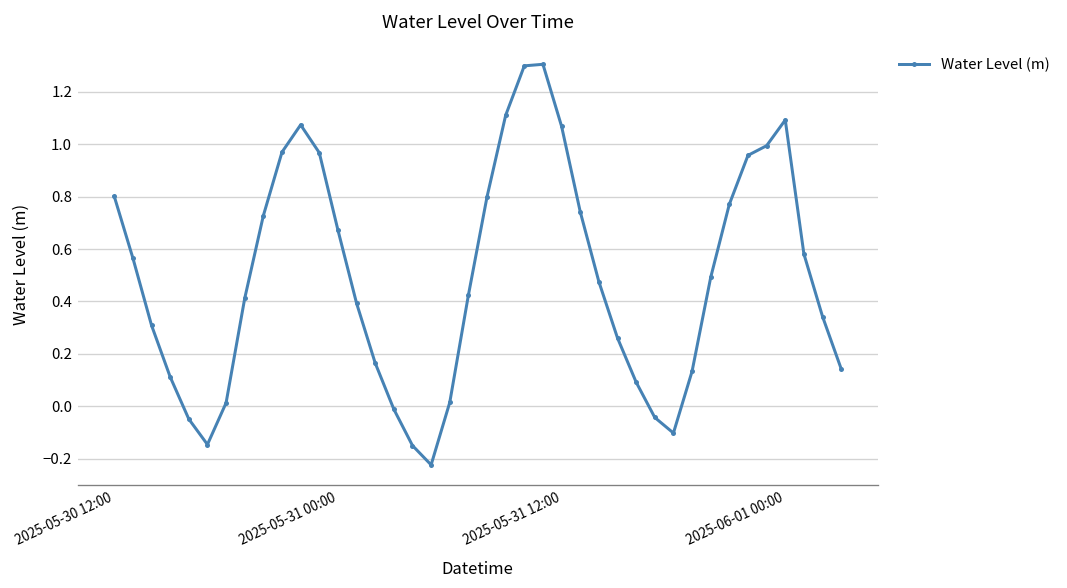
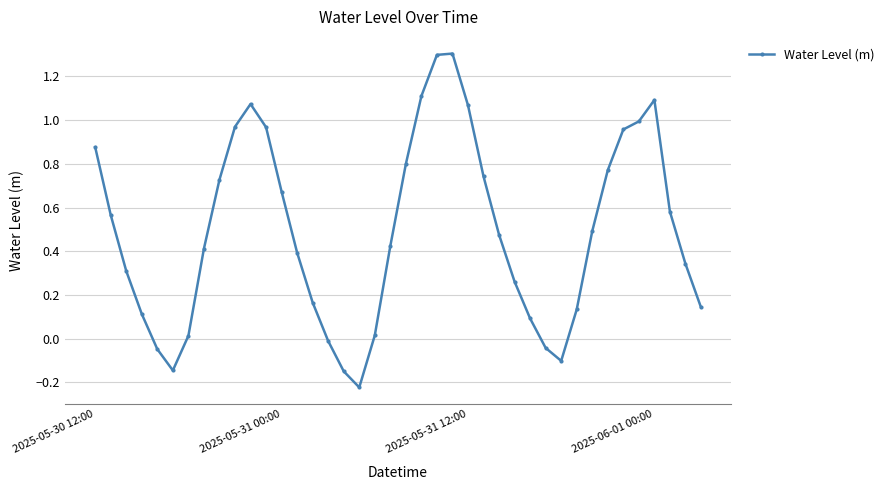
  {
-   "2025-05-30 12:00": 0.80,
+   "2025-05-30 12:00": 0.88,
    "2025-05-31 00:00": 0.67,
    "2025-05-31 12:00": 1.07,
    "2025-06-01 00:00": 1.09
  }
